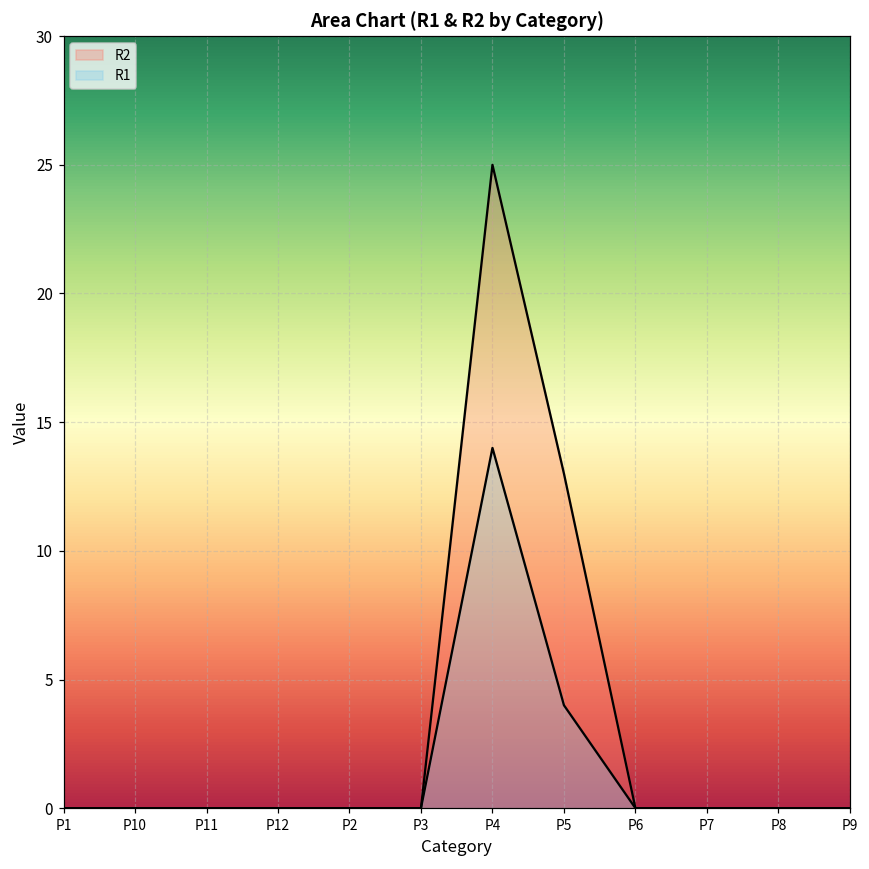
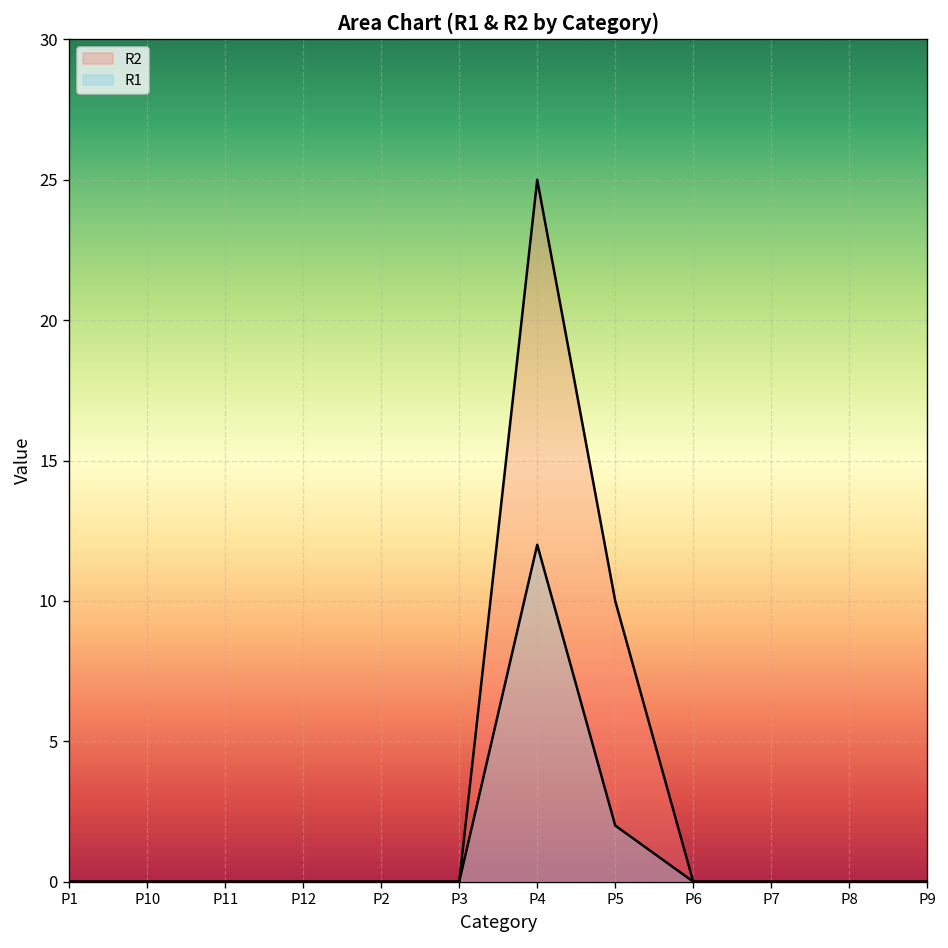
  {
    "R2": {
      "P4": 25,
-     "P5": 13
+     "P5": 10
    },
    "R1": {
-     "P4": 14,
-     "P5": 4
+     "P4": 12,
+     "P5": 2
    }
  }
